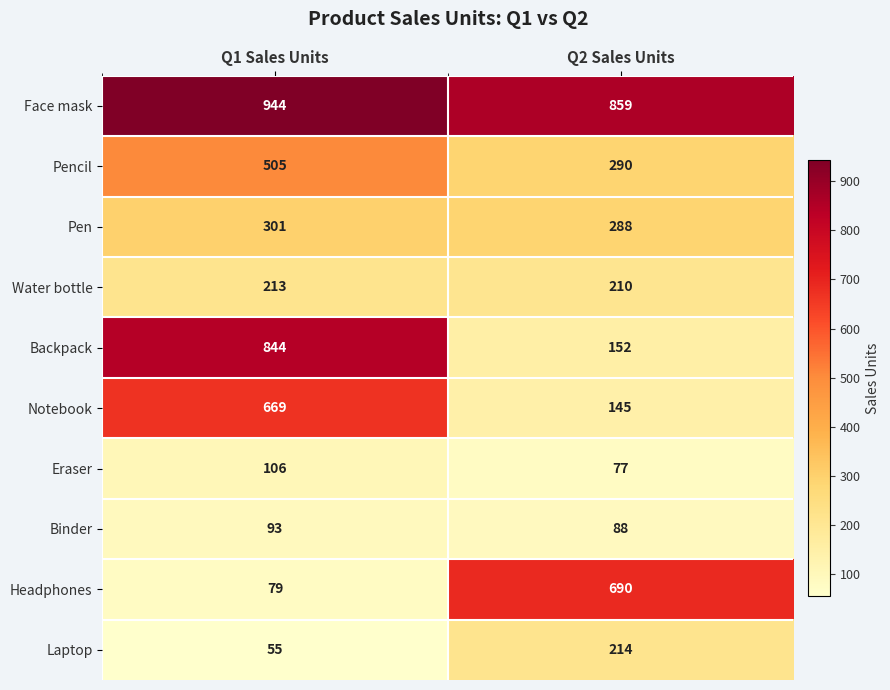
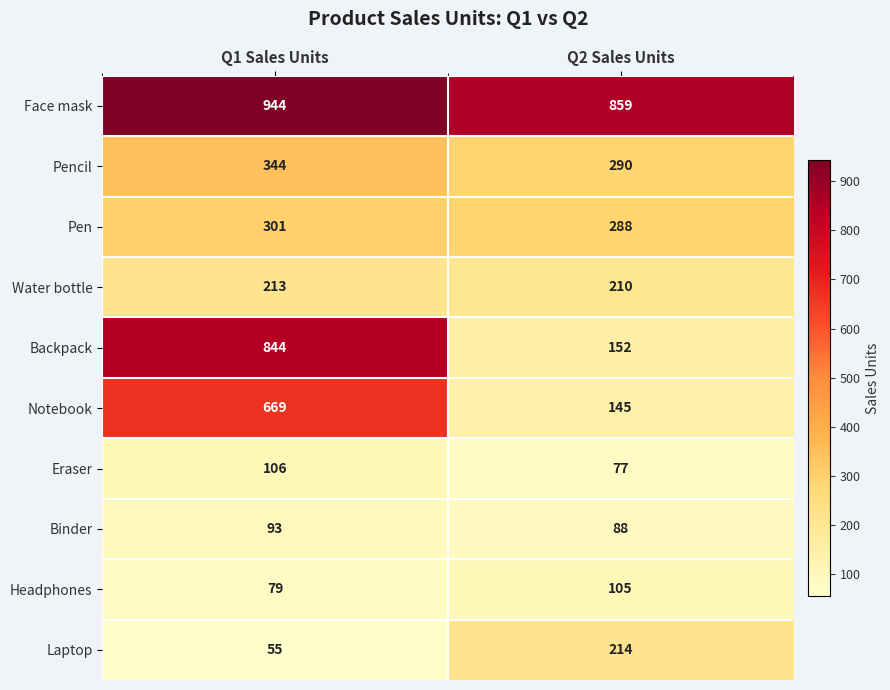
  {
    "Face mask": {
      "Q1 Sales Units": 944,
      "Q2 Sales Units": 859
    },
    "Pencil": {
-     "Q1 Sales Units": 505,
+     "Q1 Sales Units": 344,
      "Q2 Sales Units": 290
    },
    "Pen": {
      "Q1 Sales Units": 301,
      "Q2 Sales Units": 288
    },
    "Water bottle": {
      "Q1 Sales Units": 213,
      "Q2 Sales Units": 210
    },
    "Backpack": {
      "Q1 Sales Units": 844,
      "Q2 Sales Units": 152
    },
    "Notebook": {
      "Q1 Sales Units": 669,
      "Q2 Sales Units": 145
    },
    "Eraser": {
      "Q1 Sales Units": 106,
      "Q2 Sales Units": 77
    },
    "Binder": {
      "Q1 Sales Units": 93,
      "Q2 Sales Units": 88
    },
    "Headphones": {
      "Q1 Sales Units": 79,
-     "Q2 Sales Units": 690
+     "Q2 Sales Units": 105
    },
    "Laptop": {
      "Q1 Sales Units": 55,
      "Q2 Sales Units": 214
    }
  }
